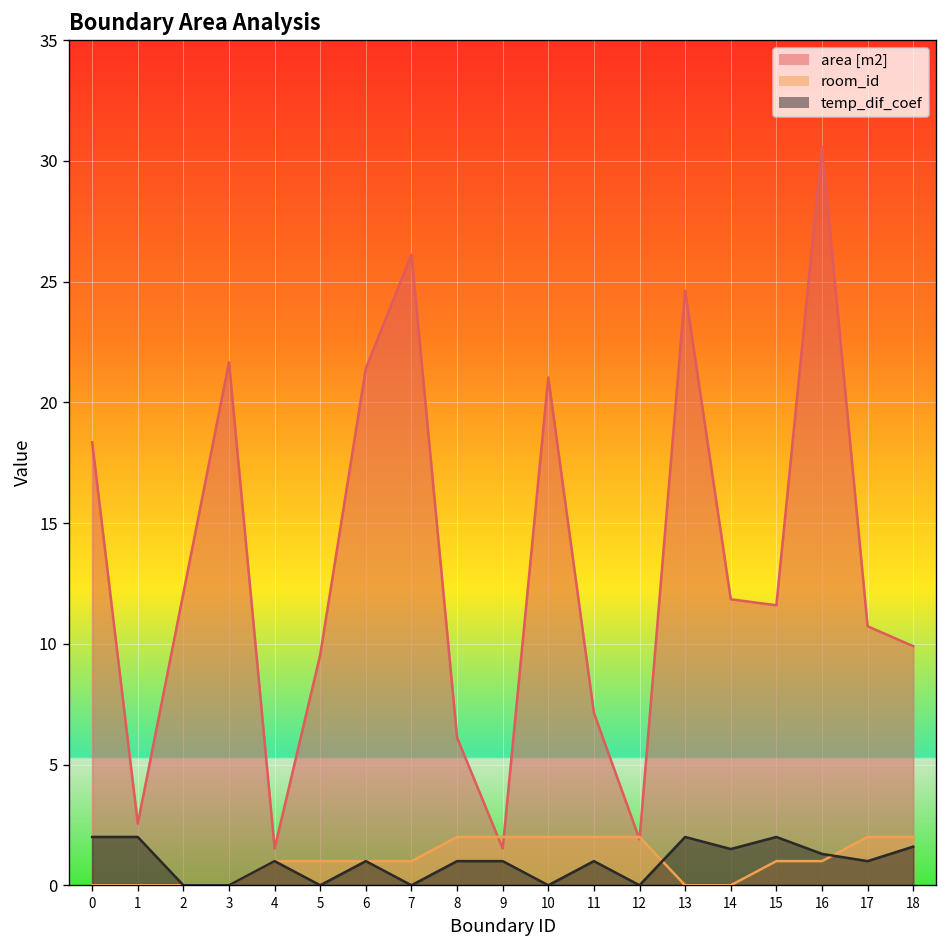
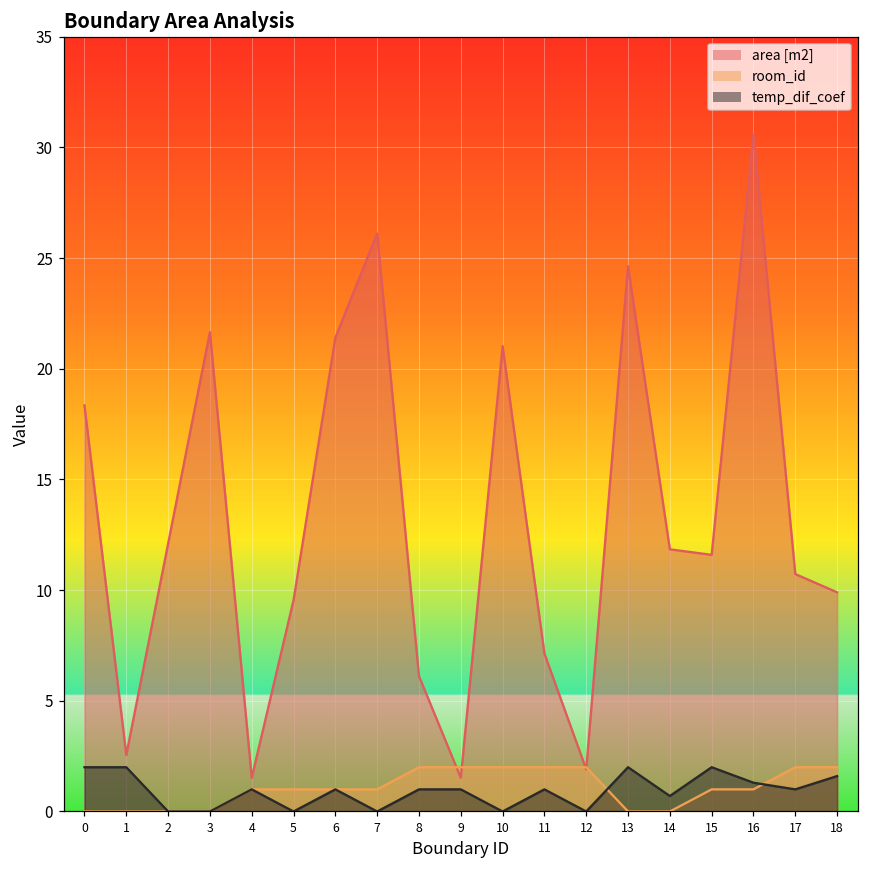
  {
    "temp_dif_coef": {
      "0": 2.0,
      "1": 2.0,
      "5": 0.0,
      "7": 0.0,
      "8": 1.0,
      "9": 1.0,
      "10": 0.0,
      "11": 1.0,
      "12": 0.0,
      "13": 2.0,
-     "14": 1.5,
+     "14": 0.7,
      "15": 2.0,
      "16": 1.3,
      "17": 1.0,
      "18": 1.6
    }
  }
